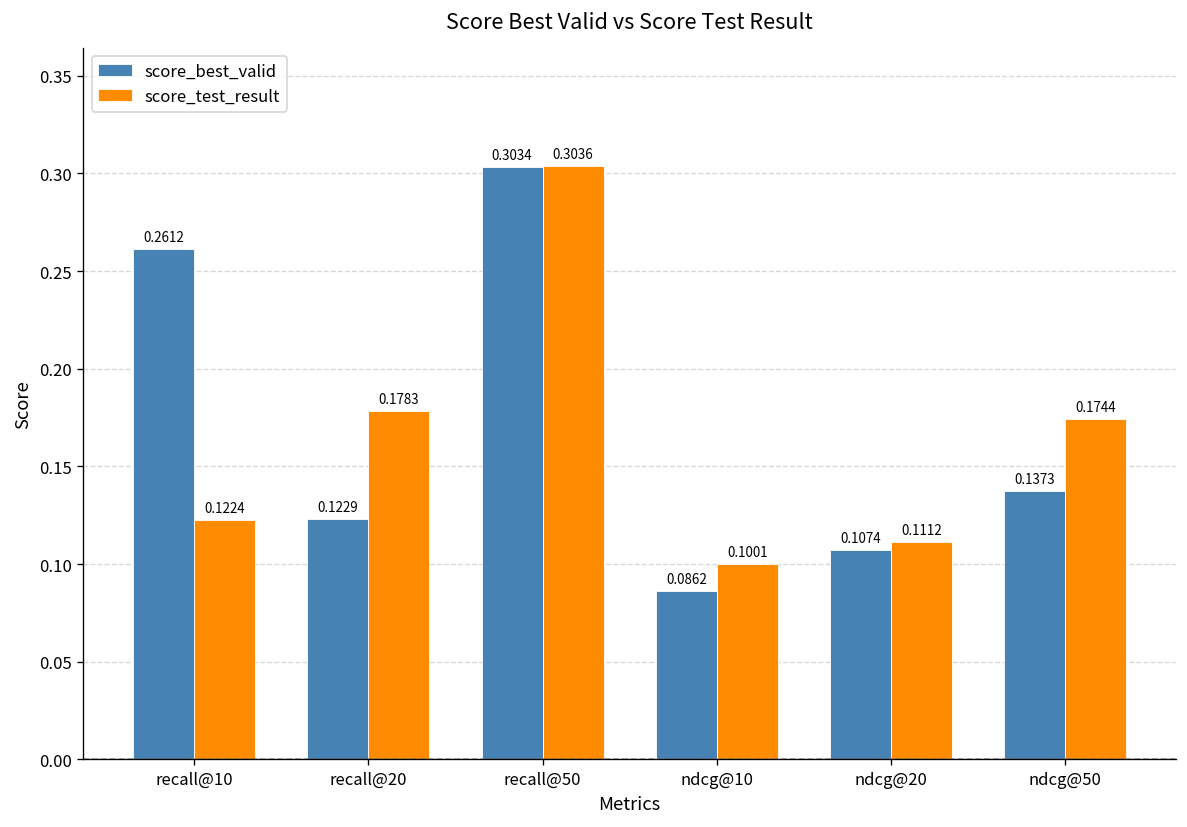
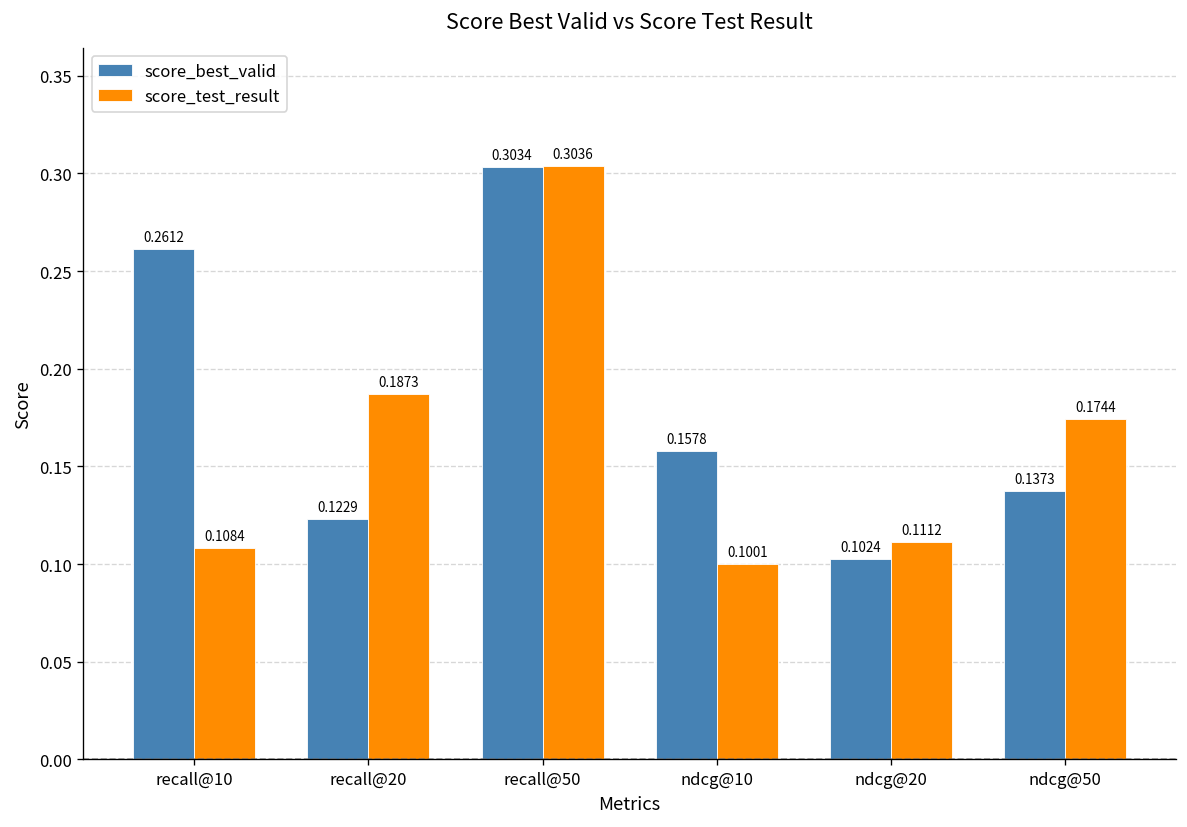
  {
    "score_best_valid": {
      "recall@10": 0.2612,
      "recall@20": 0.1229,
      "recall@50": 0.3034,
-     "ndcg@10": 0.0862,
-     "ndcg@20": 0.1074,
+     "ndcg@10": 0.1578,
+     "ndcg@20": 0.1024,
      "ndcg@50": 0.1373
    },
    "score_test_result": {
-     "recall@10": 0.1224,
-     "recall@20": 0.1783,
+     "recall@10": 0.1084,
+     "recall@20": 0.1873,
      "recall@50": 0.3036,
      "ndcg@10": 0.1001,
      "ndcg@20": 0.1112,
      "ndcg@50": 0.1744
    }
  }
